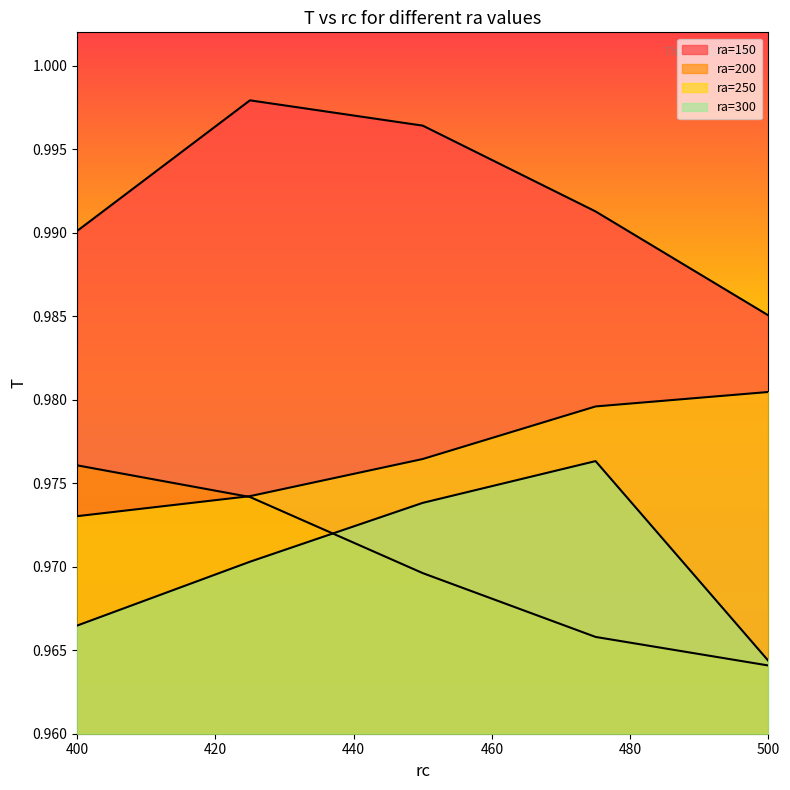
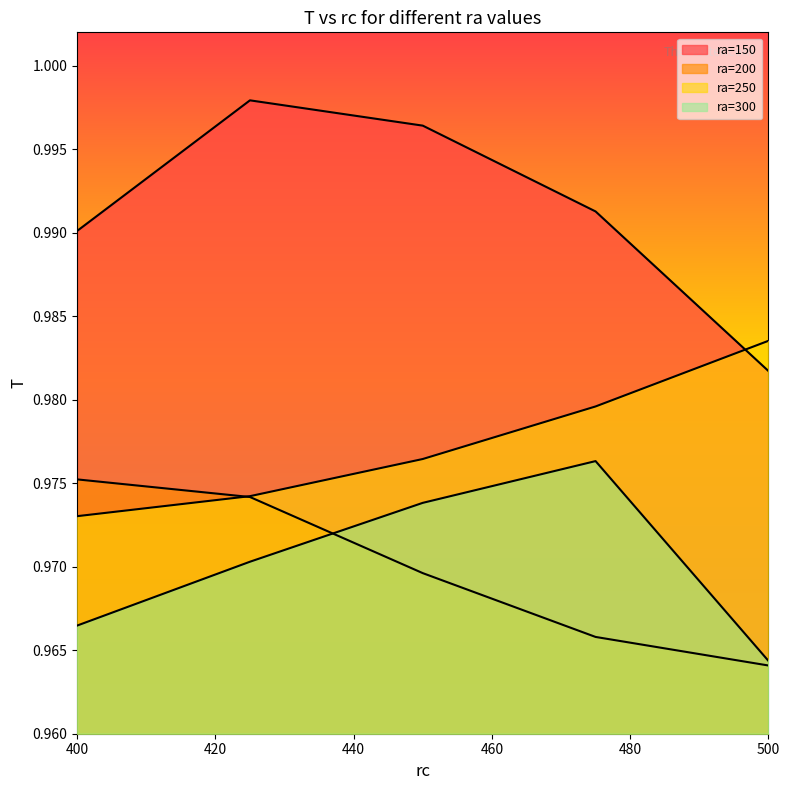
  {
    "ra=150": {
      "400": 0.9901,
-     "500": 0.9851
+     "500": 0.9817
    },
    "ra=200": {
-     "400": 0.9761,
+     "400": 0.9752,
      "500": 0.9641
    },
    "ra=250": {
      "400": 0.9730,
-     "500": 0.9805
+     "500": 0.9835
    },
    "ra=300": {
      "400": 0.9665,
      "500": 0.9644
    }
  }
